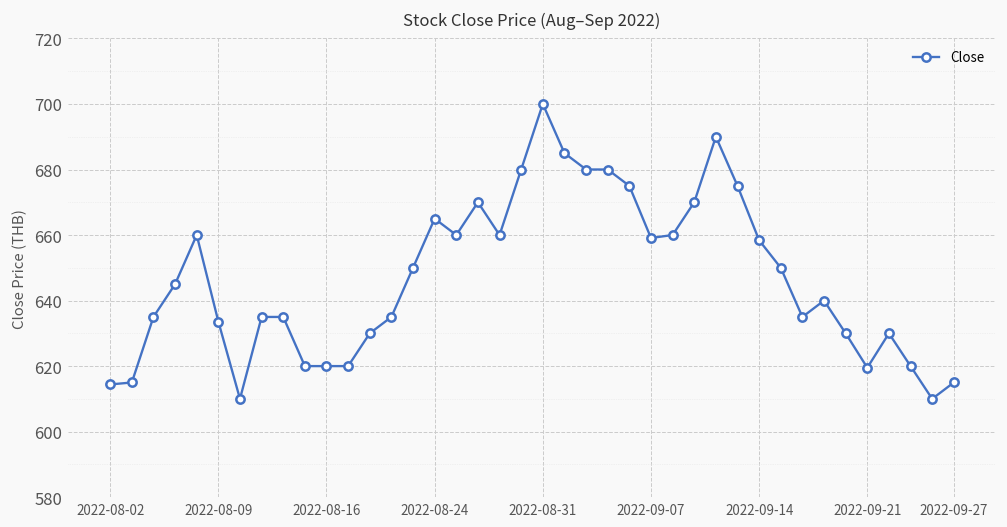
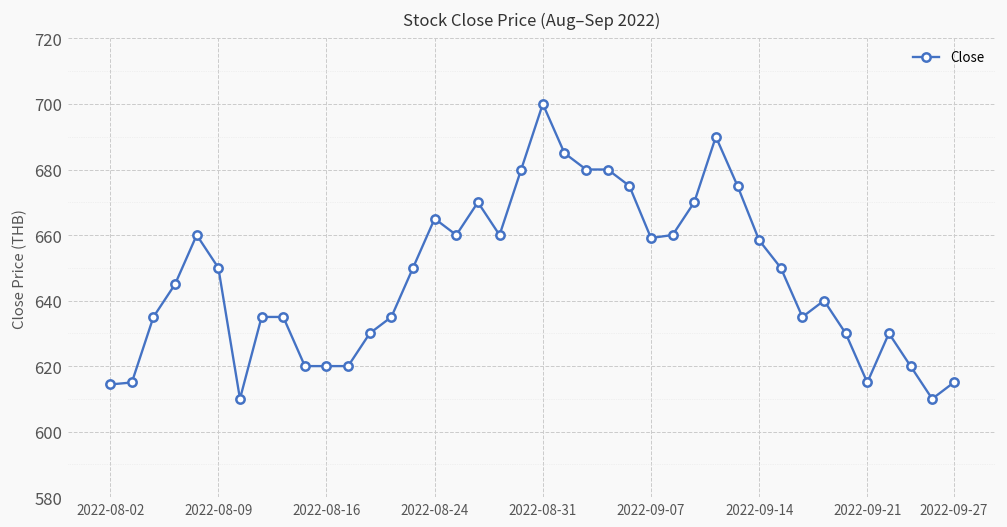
  {
    "2022-08-02": 614,
-   "2022-08-09": 634,
+   "2022-08-09": 650,
    "2022-08-16": 620,
    "2022-08-24": 665,
    "2022-08-31": 700,
    "2022-09-07": 659,
    "2022-09-14": 658,
-   "2022-09-21": 620,
+   "2022-09-21": 615,
    "2022-09-27": 615
  }
